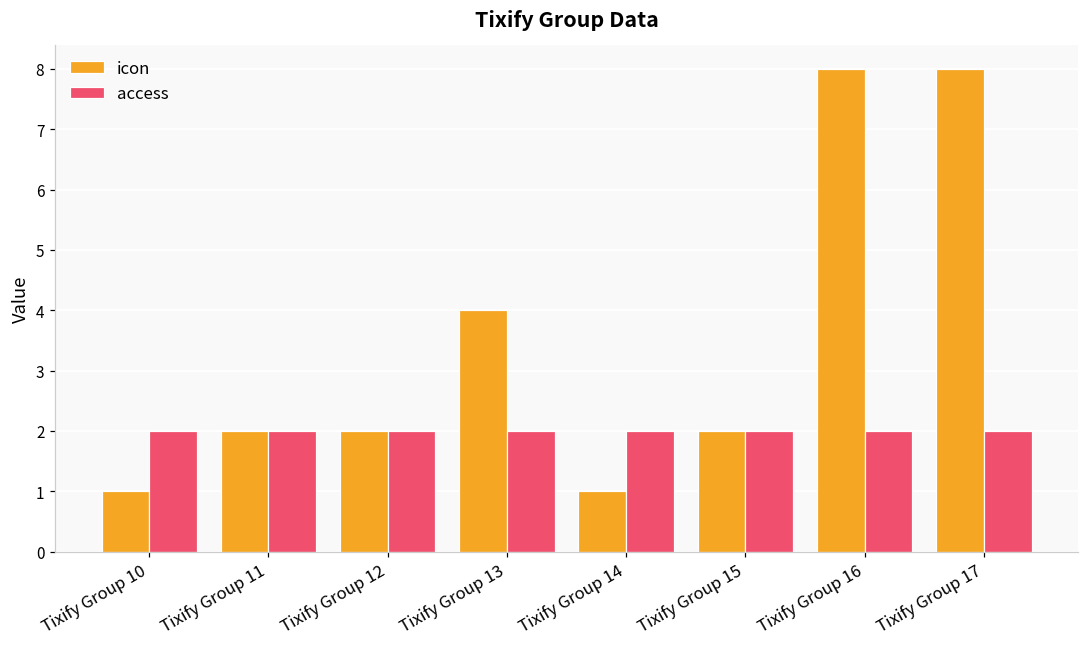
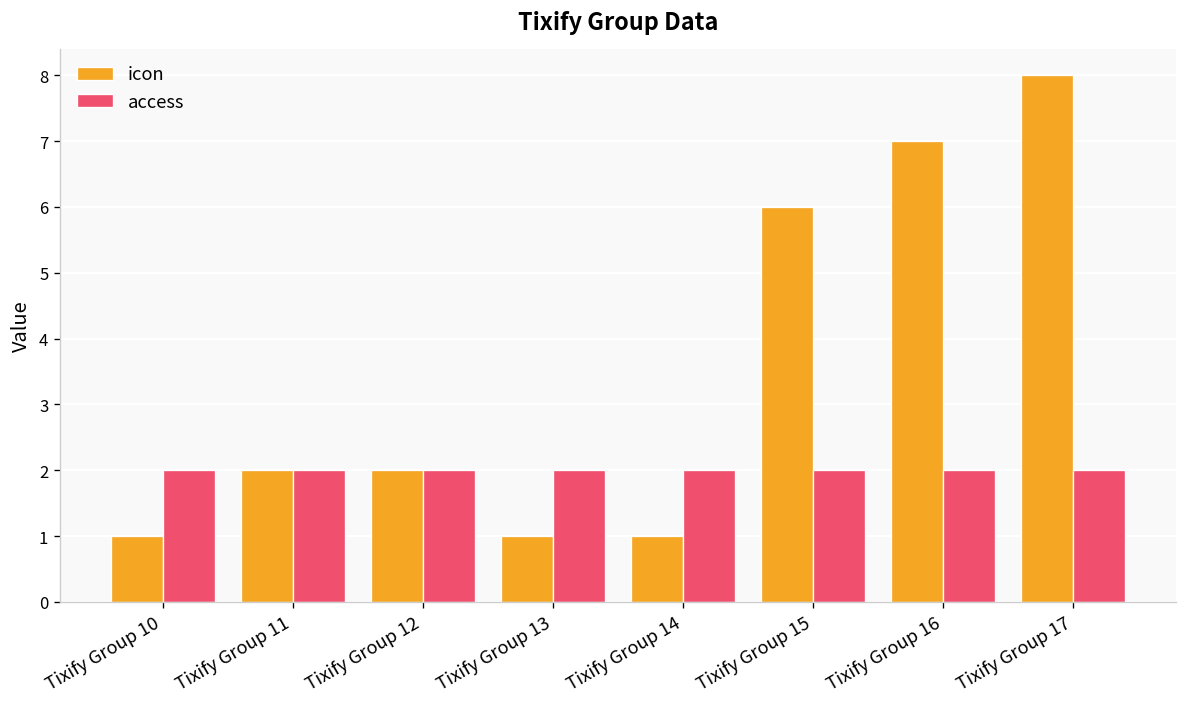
  {
    "icon": {
      "Tixify Group 10": 1,
      "Tixify Group 11": 2,
      "Tixify Group 12": 2,
-     "Tixify Group 13": 4,
+     "Tixify Group 13": 1,
      "Tixify Group 14": 1,
-     "Tixify Group 15": 2,
-     "Tixify Group 16": 8,
+     "Tixify Group 15": 6,
+     "Tixify Group 16": 7,
      "Tixify Group 17": 8
    },
    "access": {
      "Tixify Group 10": 2,
      "Tixify Group 11": 2,
      "Tixify Group 12": 2,
      "Tixify Group 13": 2,
      "Tixify Group 14": 2,
      "Tixify Group 15": 2,
      "Tixify Group 16": 2,
      "Tixify Group 17": 2
    }
  }
